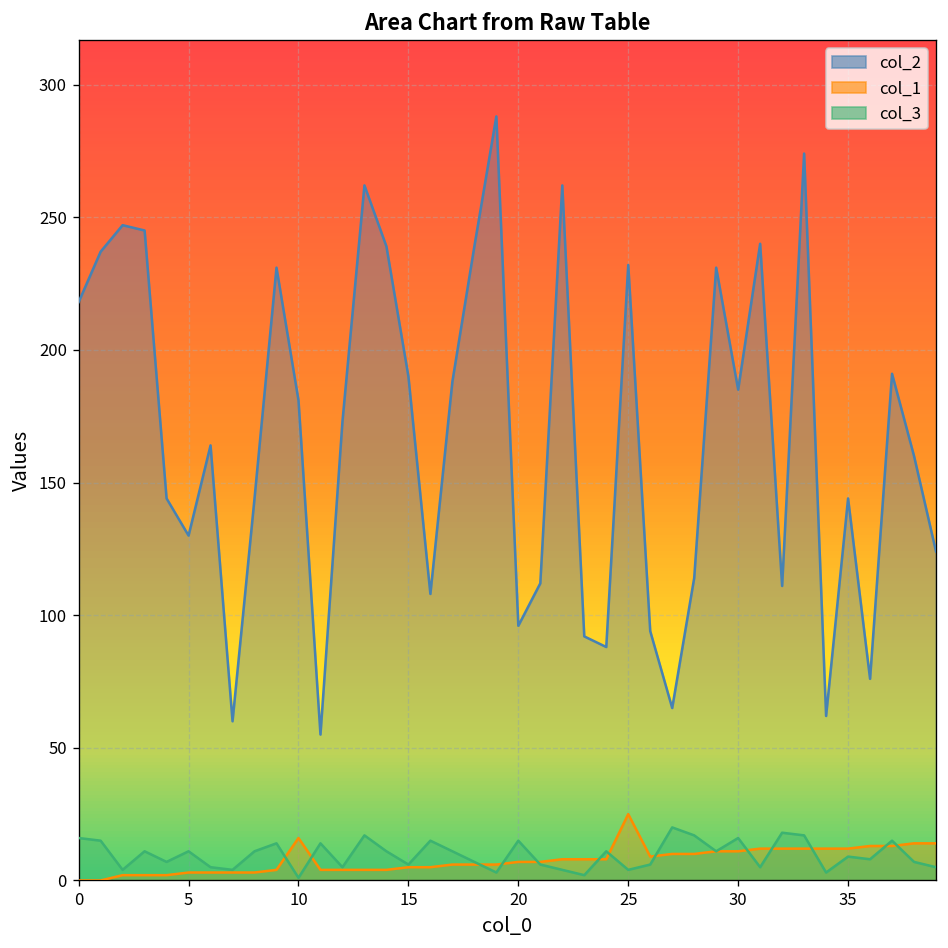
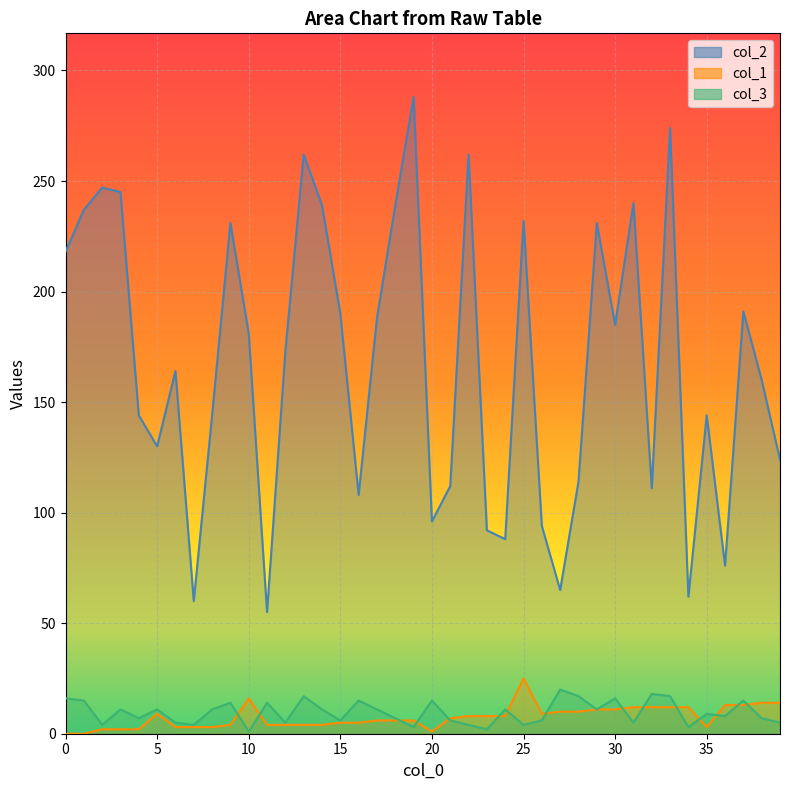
  {
    "col_1": {
      "0": 0,
-     "5": 3,
+     "5": 9,
      "10": 16,
-     "20": 7,
+     "20": 1,
      "25": 25,
      "30": 11,
-     "35": 12
+     "35": 3
    }
  }
